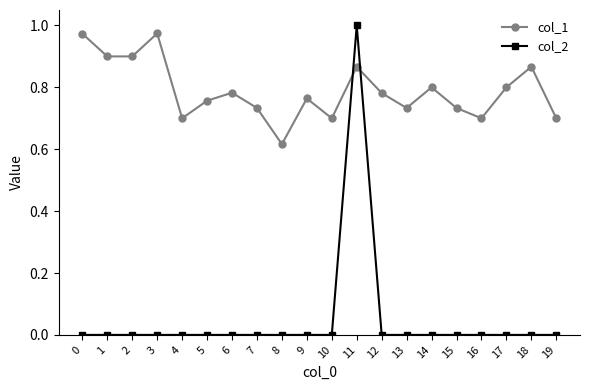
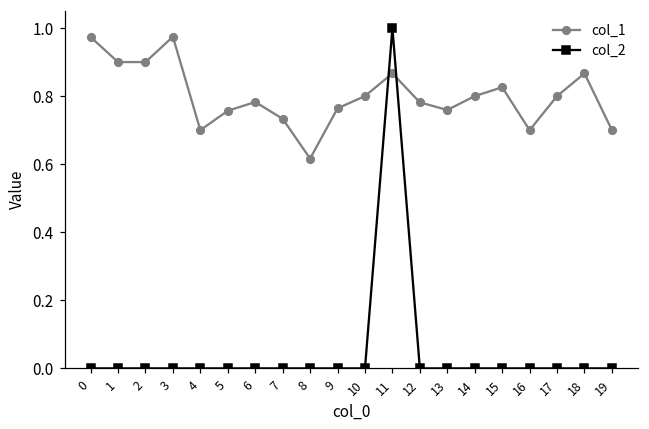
  {
    "col_1": {
      "0": 0.97,
      "1": 0.90,
      "2": 0.90,
      "3": 0.97,
      "4": 0.70,
      "5": 0.76,
      "6": 0.78,
      "7": 0.73,
      "8": 0.62,
      "9": 0.76,
-     "10": 0.7,
+     "10": 0.8,
      "11": 0.87,
      "12": 0.78,
-     "13": 0.73,
+     "13": 0.76,
      "14": 0.80,
-     "15": 0.73,
+     "15": 0.83,
      "16": 0.70,
      "17": 0.80,
      "18": 0.87,
      "19": 0.70
    },
    "col_2": {
      "0": 0.00,
      "1": 0.00,
      "2": 0.00,
      "3": 0.00,
      "4": 0.00,
      "5": 0.00,
      "6": 0.00,
      "7": 0.00,
      "8": 0.00,
      "9": 0.00,
      "10": 0.00,
      "11": 1.00,
      "12": 0.00,
      "13": 0.00,
      "14": 0.00,
      "15": 0.00,
      "16": 0.00,
      "17": 0.00,
      "18": 0.00,
      "19": 0.00
    }
  }
